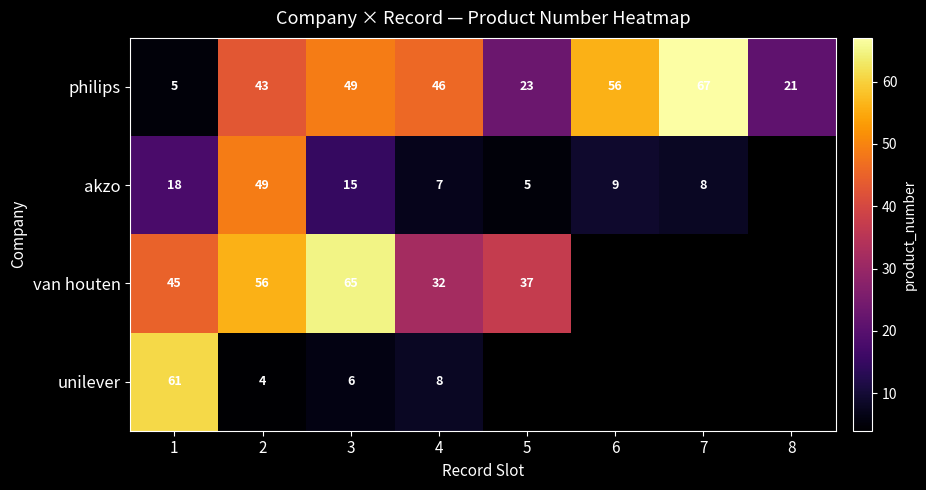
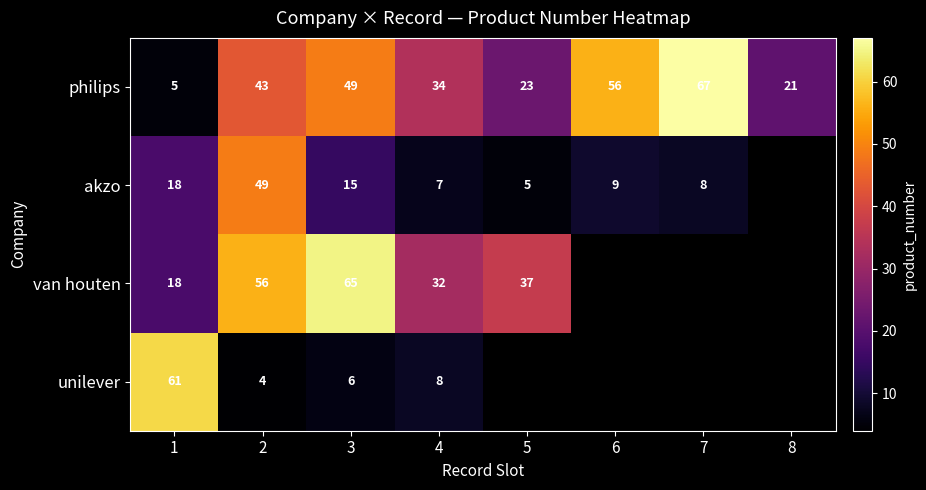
  {
    "philips": {
      "1": 5,
      "2": 43,
      "3": 49,
-     "4": 46,
+     "4": 34,
      "5": 23,
      "6": 56,
      "7": 67,
      "8": 21
    },
    "akzo": {
      "1": 18,
      "2": 49,
      "3": 15,
      "4": 7,
      "5": 5,
      "6": 9,
      "7": 8
    },
    "van houten": {
-     "1": 45,
+     "1": 18,
      "2": 56,
      "3": 65,
      "4": 32,
      "5": 37
    },
    "unilever": {
      "1": 61,
      "2": 4,
      "3": 6,
      "4": 8
    }
  }
